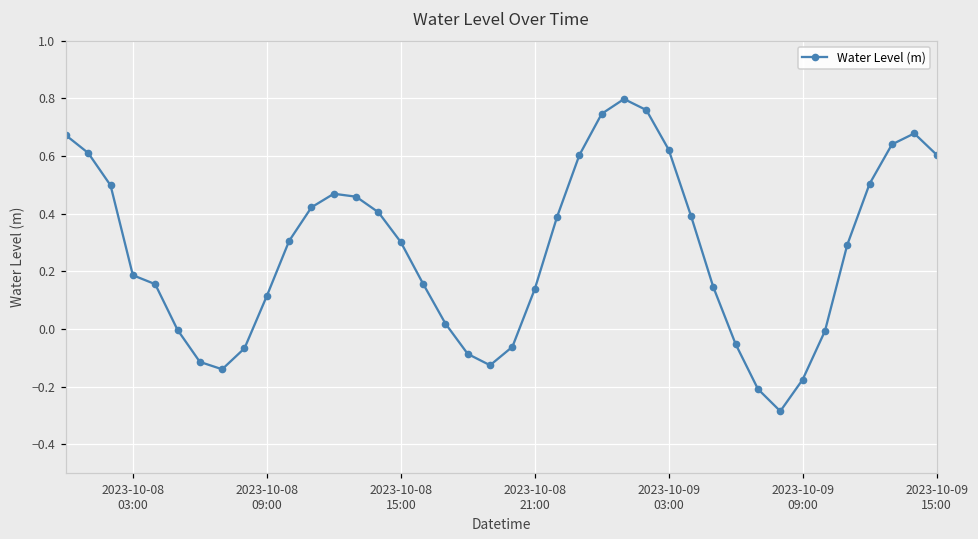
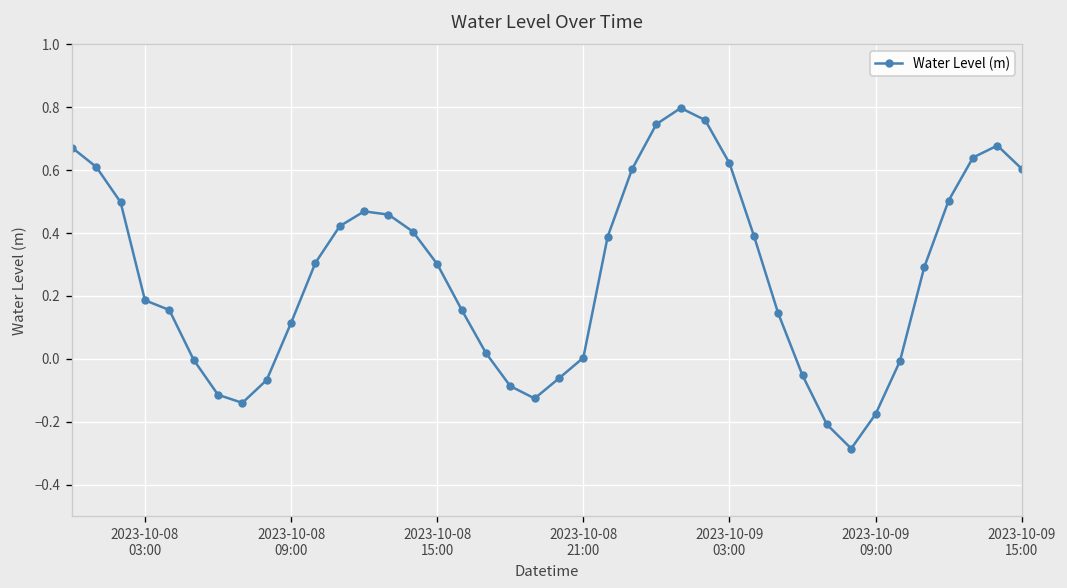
  {
    "2023-10-08 03:00": 0.19,
    "2023-10-08 09:00": 0.11,
    "2023-10-08 15:00": 0.30,
-   "2023-10-08 21:00": 0.14,
+   "2023-10-08 21:00": 0.00,
    "2023-10-09 03:00": 0.62,
    "2023-10-09 09:00": -0.18,
    "2023-10-09 15:00": 0.60
  }
